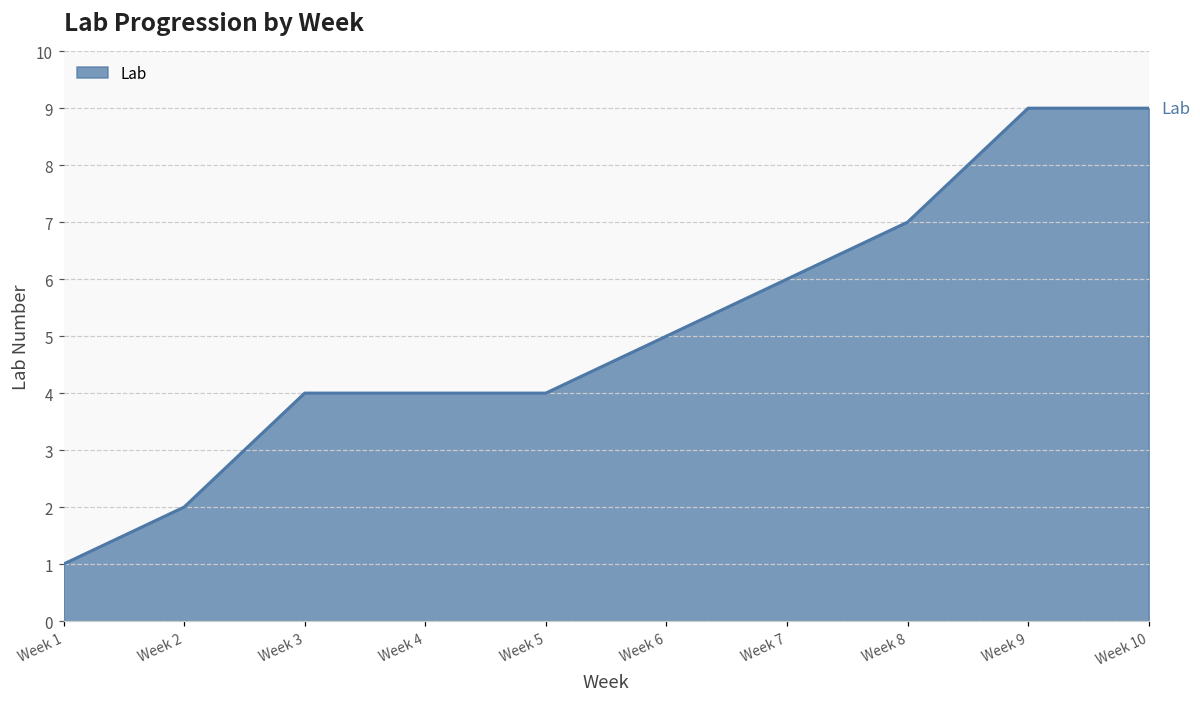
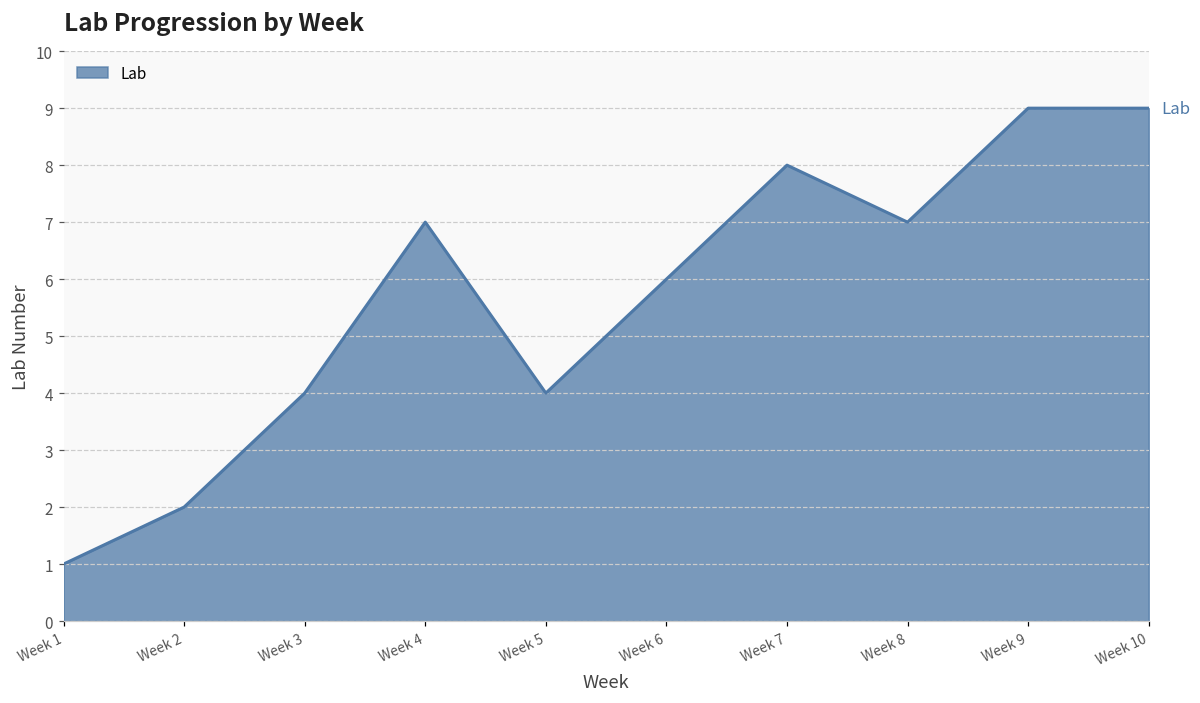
  {
    "Week 1": 1,
    "Week 2": 2,
    "Week 3": 4,
-   "Week 4": 4,
+   "Week 4": 7,
    "Week 5": 4,
-   "Week 6": 5,
-   "Week 7": 6,
+   "Week 6": 6,
+   "Week 7": 8,
    "Week 8": 7,
    "Week 9": 9,
    "Week 10": 9
  }
